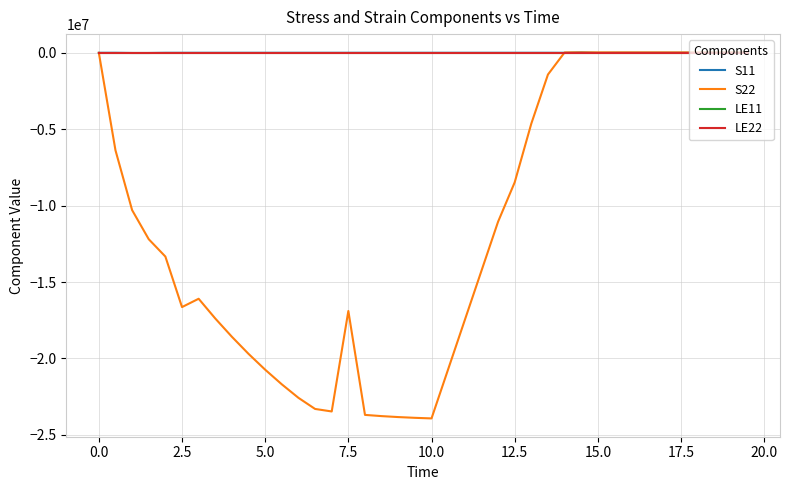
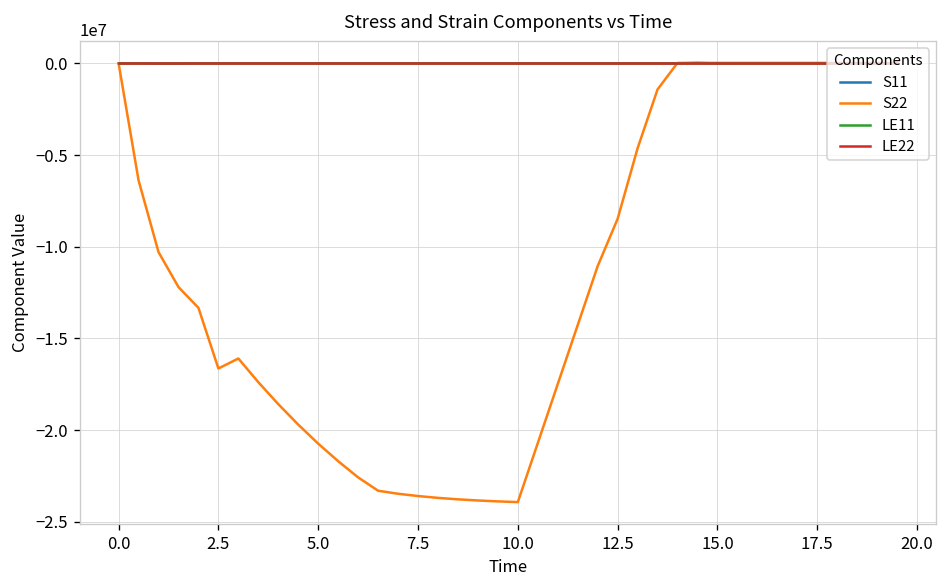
  {
    "S22": {
      "2.5": -16600000,
      "5.0": -20700000,
-     "7.5": -16900000,
+     "7.5": -23600000,
      "10.0": -23900000,
      "12.5": -8500000
    }
  }
